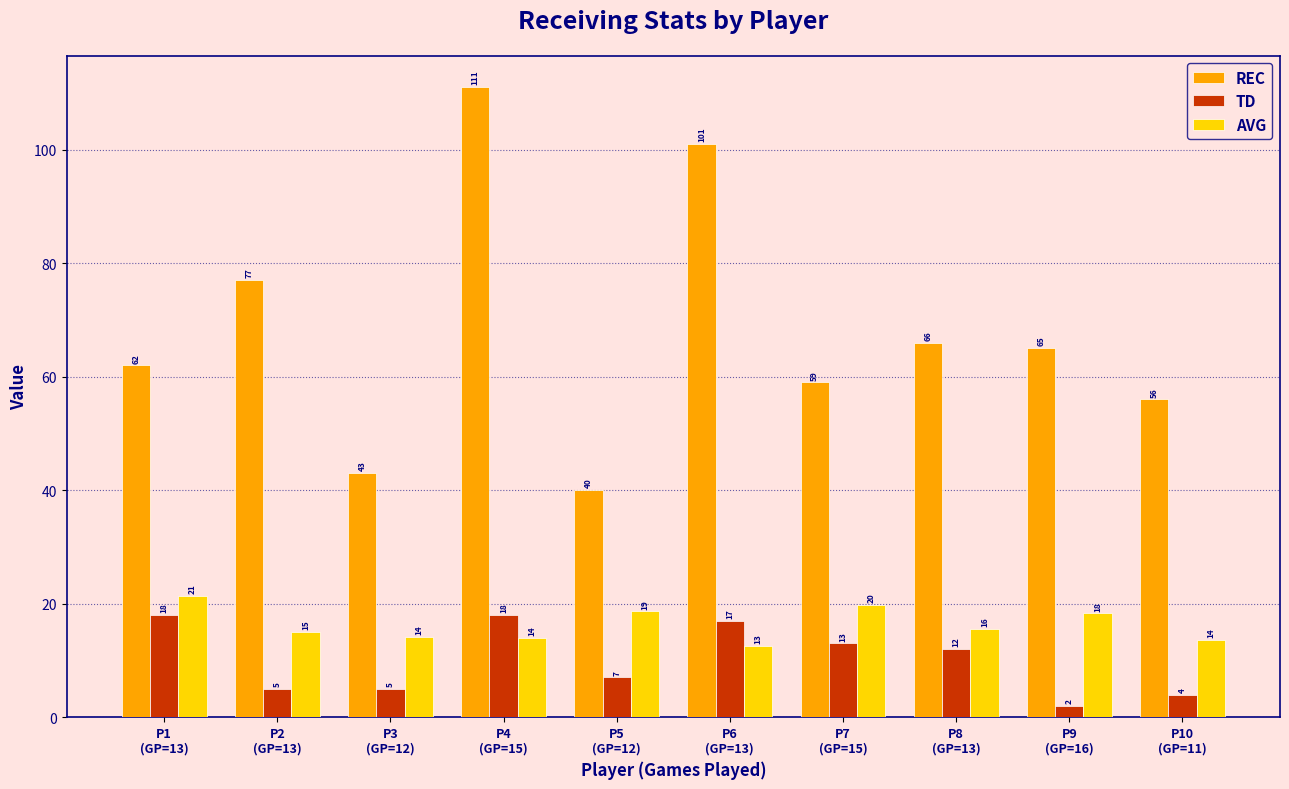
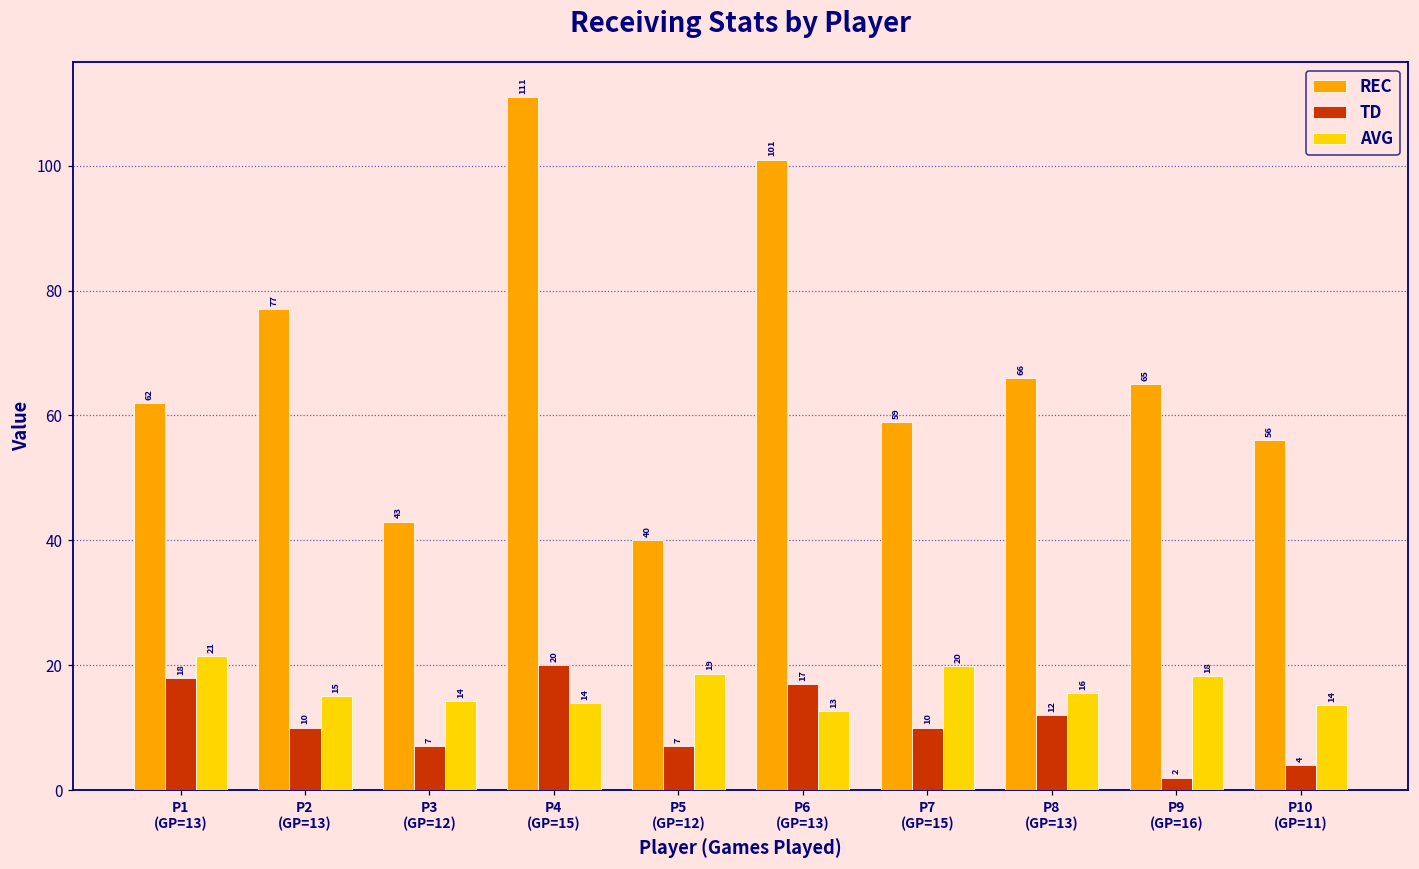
  {
    "TD": {
      "P1 (GP=13)": 18,
-     "P2 (GP=13)": 5,
-     "P3 (GP=12)": 5,
-     "P4 (GP=15)": 18,
+     "P2 (GP=13)": 10,
+     "P3 (GP=12)": 7,
+     "P4 (GP=15)": 20,
      "P5 (GP=12)": 7,
      "P6 (GP=13)": 17,
-     "P7 (GP=15)": 13,
+     "P7 (GP=15)": 10,
      "P8 (GP=13)": 12,
      "P9 (GP=16)": 2,
      "P10 (GP=11)": 4
    }
  }
